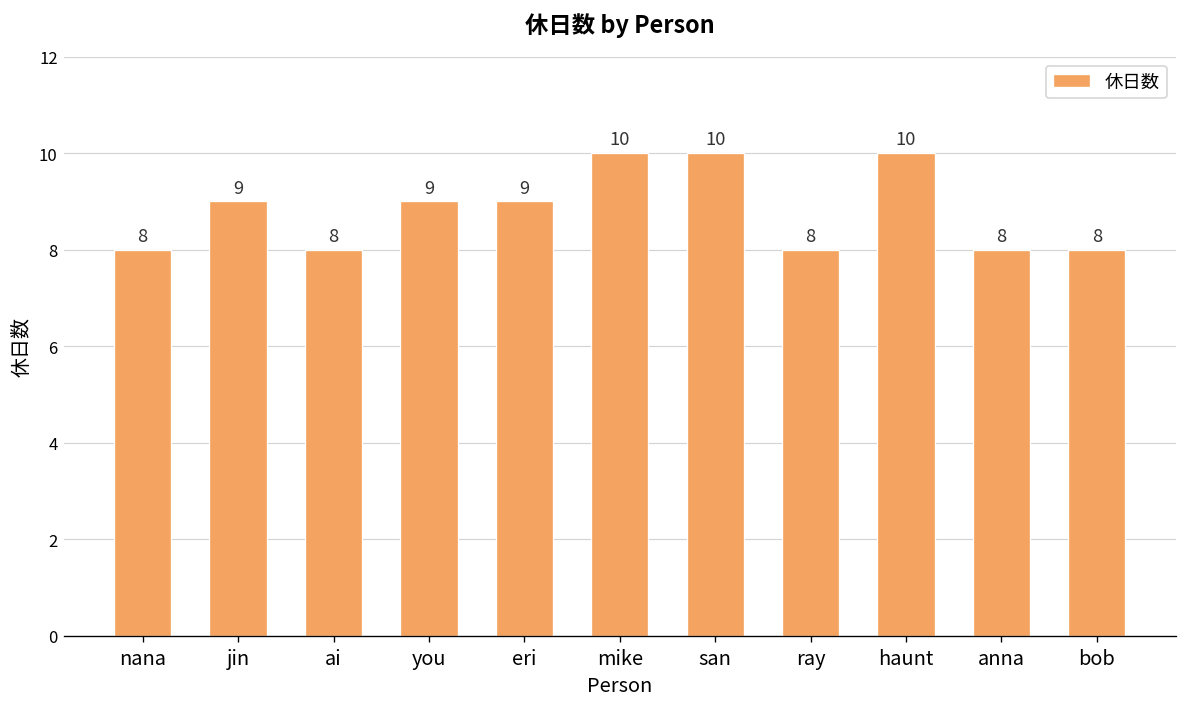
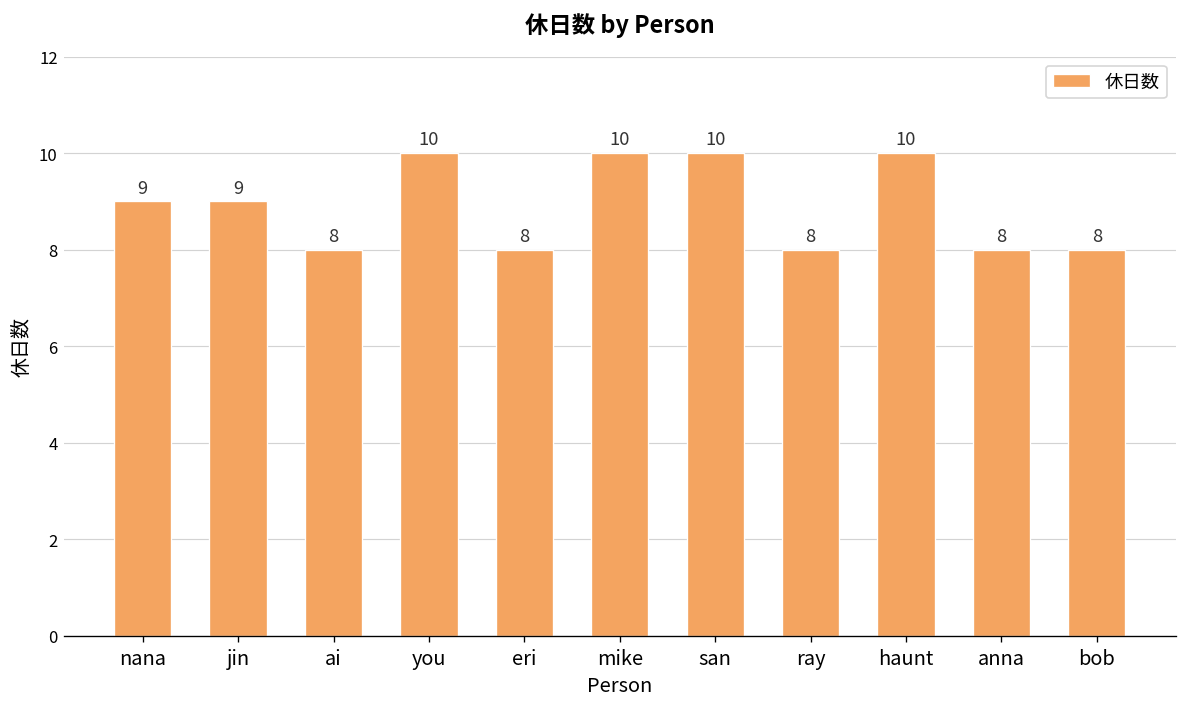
  {
-   "nana": 8,
+   "nana": 9,
    "jin": 9,
    "ai": 8,
-   "you": 9,
-   "eri": 9,
+   "you": 10,
+   "eri": 8,
    "mike": 10,
    "san": 10,
    "ray": 8,
    "haunt": 10,
    "anna": 8,
    "bob": 8
  }
